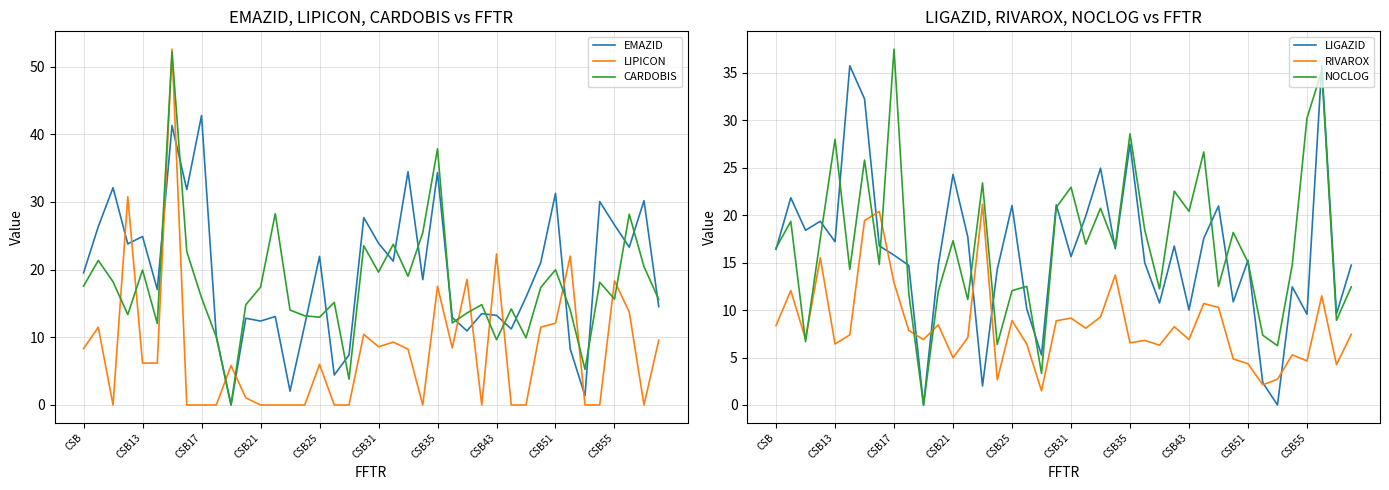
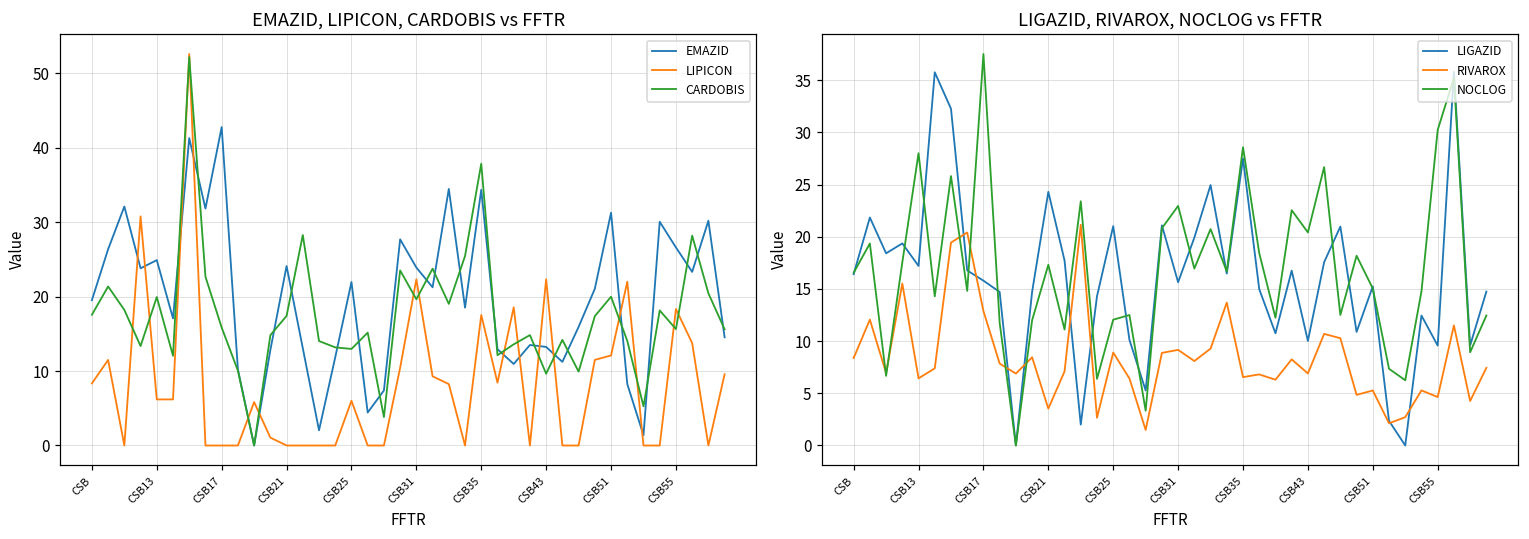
  {
    "EMAZID, LIPICON, CARDOBIS vs FFTR": {
      "EMAZID": {
        "CSB": 20,
        "CSB13": 25,
        "CSB17": 43,
-       "CSB21": 12,
+       "CSB21": 24,
        "CSB25": 22,
        "CSB31": 24,
        "CSB35": 34,
        "CSB43": 13,
        "CSB51": 31,
        "CSB55": 27
      },
      "LIPICON": {
        "CSB": 8,
        "CSB13": 6,
        "CSB17": 0,
        "CSB21": 0,
        "CSB25": 6,
-       "CSB31": 9,
+       "CSB31": 22,
        "CSB35": 18,
        "CSB43": 22,
        "CSB51": 12,
        "CSB55": 18
      },
      "CARDOBIS": {
        "CSB": 18,
        "CSB13": 20,
        "CSB17": 16,
        "CSB21": 17,
        "CSB25": 13,
        "CSB31": 20,
        "CSB35": 38,
        "CSB43": 10,
        "CSB51": 20,
        "CSB55": 16
      }
    },
    "LIGAZID, RIVAROX, NOCLOG vs FFTR": {
      "LIGAZID": {
        "CSB13": 17,
        "CSB17": 16,
        "CSB21": 24,
        "CSB25": 21,
        "CSB31": 16,
        "CSB35": 27,
        "CSB43": 10,
        "CSB55": 10
      },
      "RIVAROX": {
        "CSB": 8,
        "CSB13": 6,
        "CSB17": 13,
-       "CSB21": 5,
+       "CSB21": 4,
        "CSB25": 9,
        "CSB31": 9,
        "CSB35": 7,
        "CSB43": 7,
-       "CSB51": 4,
+       "CSB51": 5,
        "CSB55": 5
      },
      "NOCLOG": {
        "CSB13": 28,
        "CSB17": 38,
        "CSB21": 17,
        "CSB25": 12,
        "CSB31": 23,
        "CSB35": 29,
        "CSB43": 20,
        "CSB55": 30
      }
    }
  }
